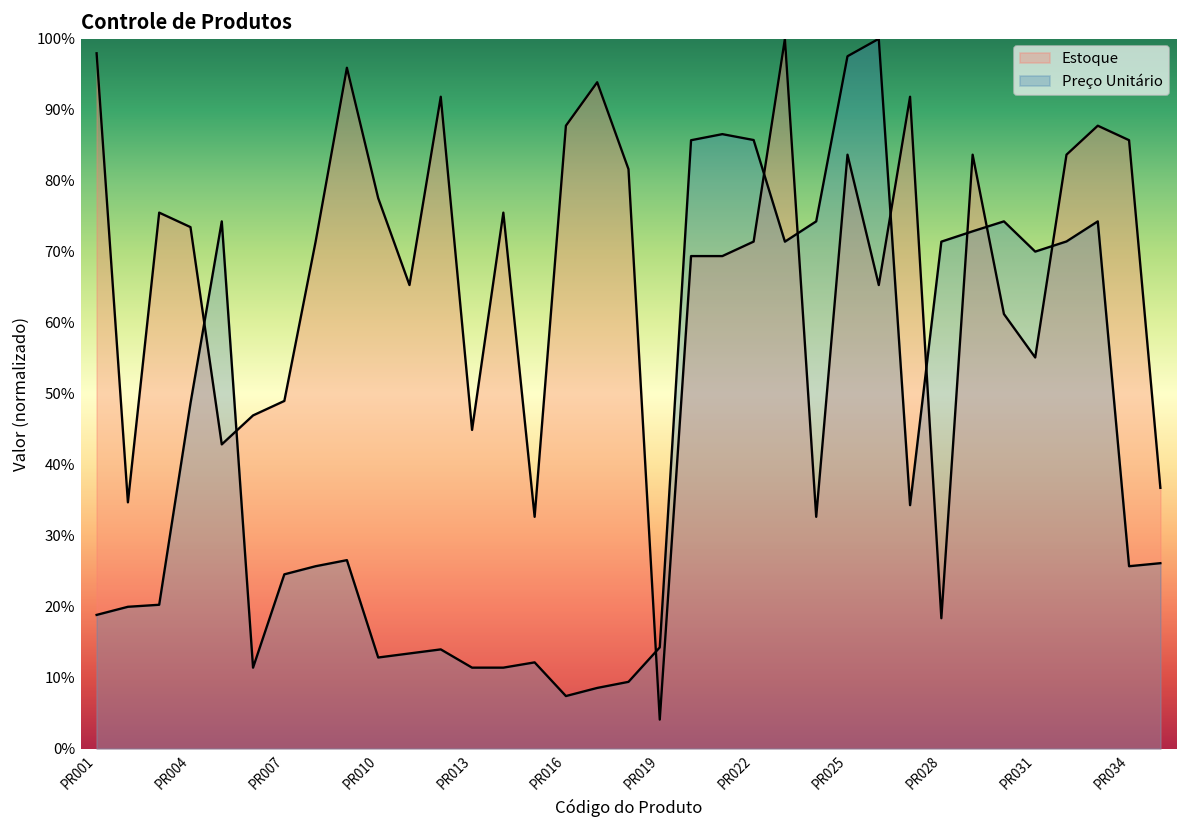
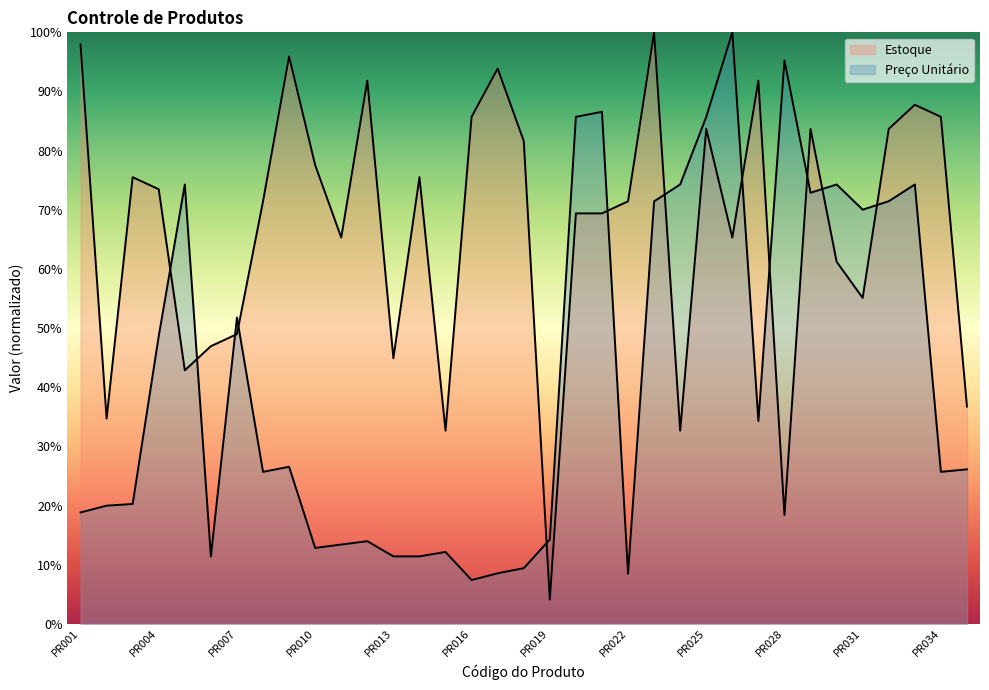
  {
    "Estoque": {
      "PR001": "98%",
      "PR004": "73%",
      "PR007": "49%",
      "PR010": "78%",
      "PR013": "45%",
-     "PR016": "88%",
+     "PR016": "86%",
      "PR019": "4%",
      "PR022": "71%",
      "PR025": "84%",
      "PR028": "18%",
      "PR031": "55%",
      "PR034": "86%"
    },
    "Preço Unitário": {
      "PR001": "19%",
      "PR004": "49%",
-     "PR007": "25%",
+     "PR007": "52%",
      "PR010": "13%",
      "PR013": "11%",
      "PR016": "7%",
      "PR019": "14%",
-     "PR022": "86%",
-     "PR025": "98%",
-     "PR028": "71%",
+     "PR022": "8%",
+     "PR025": "86%",
+     "PR028": "95%",
      "PR031": "70%",
      "PR034": "26%"
    }
  }
